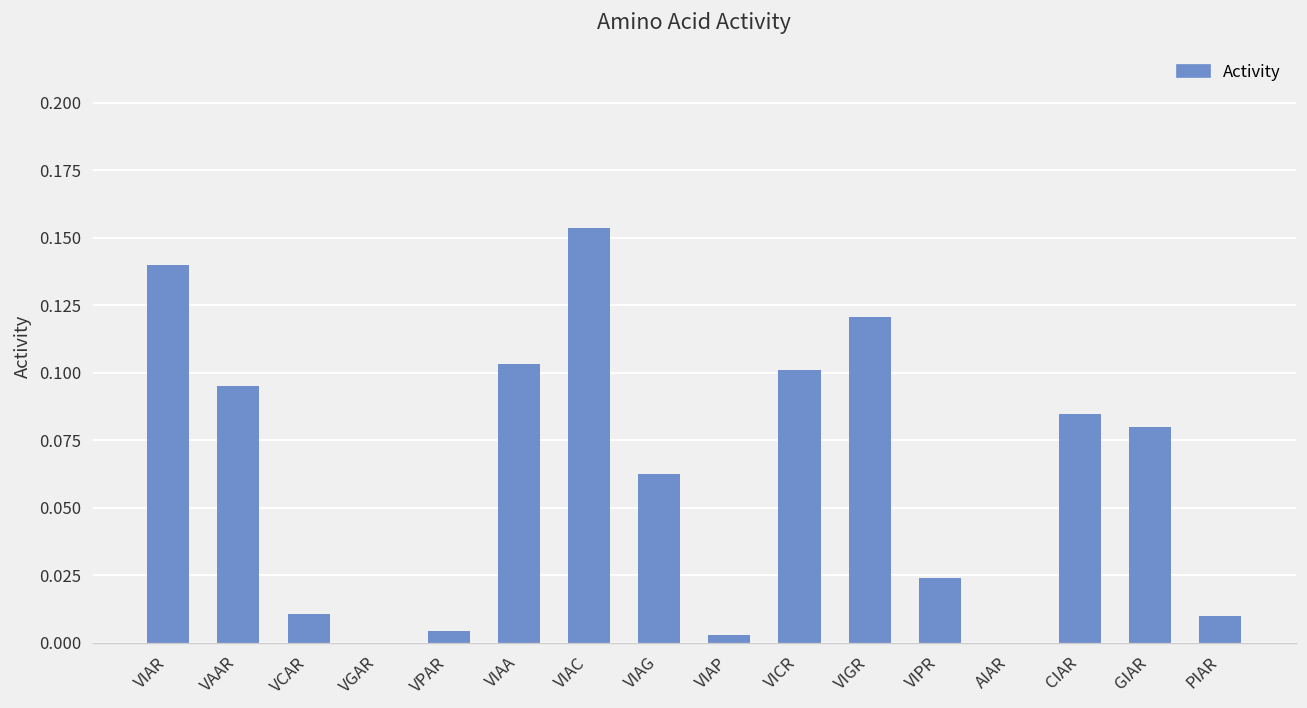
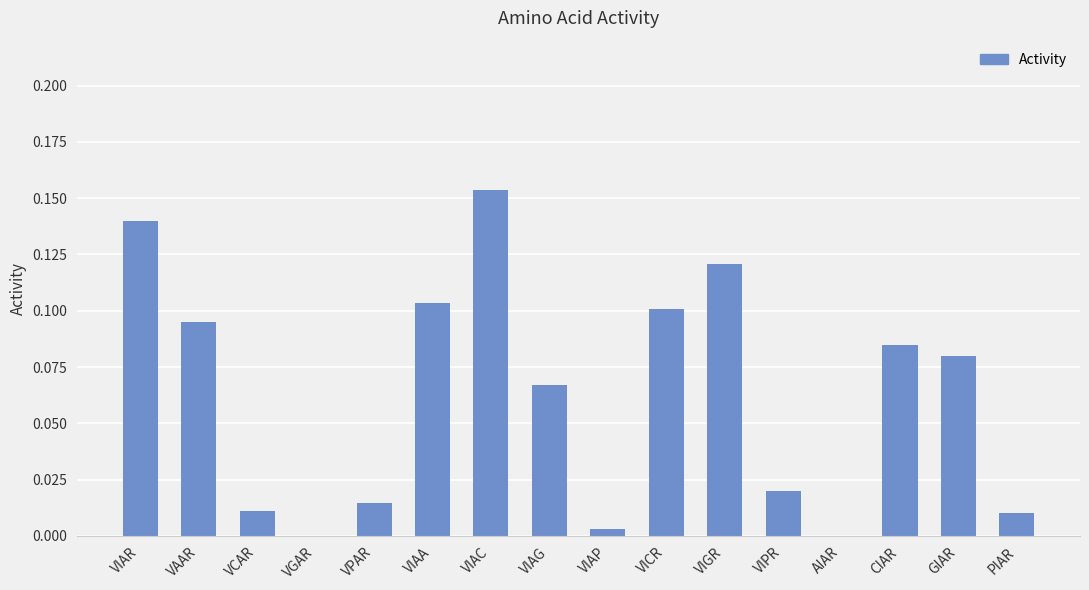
  {
    "VIAR": 0.140,
    "VAAR": 0.095,
    "VCAR": 0.011,
    "VGAR": 0.000,
-   "VPAR": 0.004,
+   "VPAR": 0.015,
    "VIAA": 0.103,
    "VIAC": 0.153,
-   "VIAG": 0.063,
+   "VIAG": 0.067,
    "VIAP": 0.003,
    "VICR": 0.101,
    "VIGR": 0.121,
-   "VIPR": 0.024,
+   "VIPR": 0.020,
    "AIAR": 0.000,
    "CIAR": 0.085,
    "GIAR": 0.080,
    "PIAR": 0.010
  }
